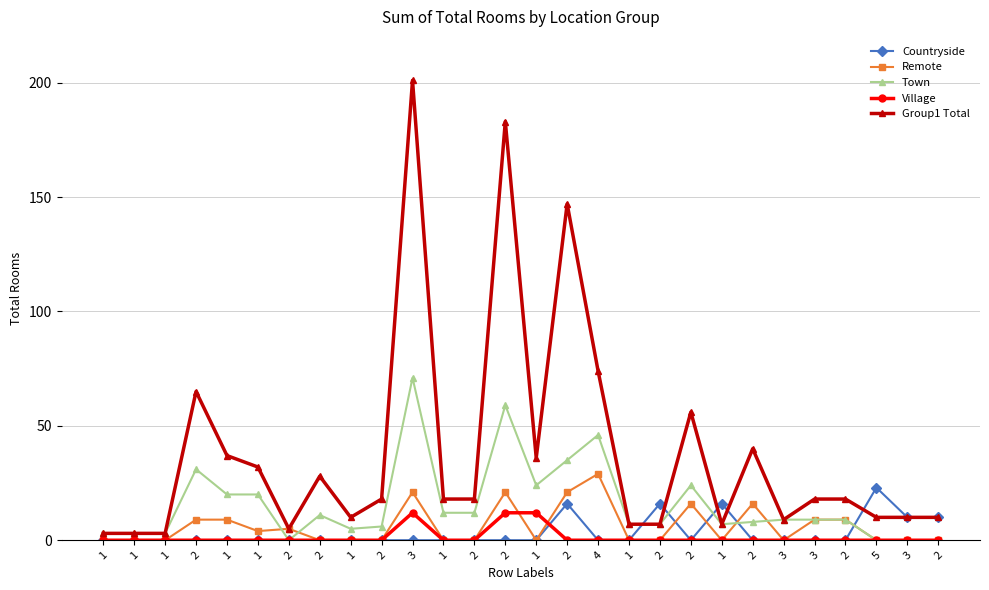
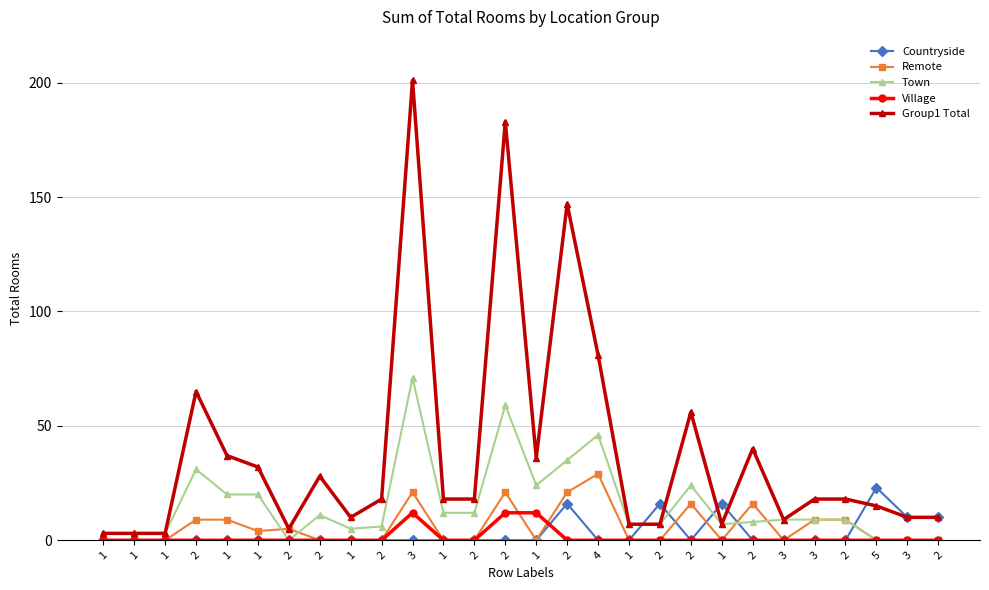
  {
    "Countryside": {
      "5": 23
    },
    "Remote": {
      "4": 29
    },
    "Town": {
      "4": 46
    },
    "Group1 Total": {
-     "4": 74,
-     "5": 10
+     "4": 81,
+     "5": 15
    }
  }
